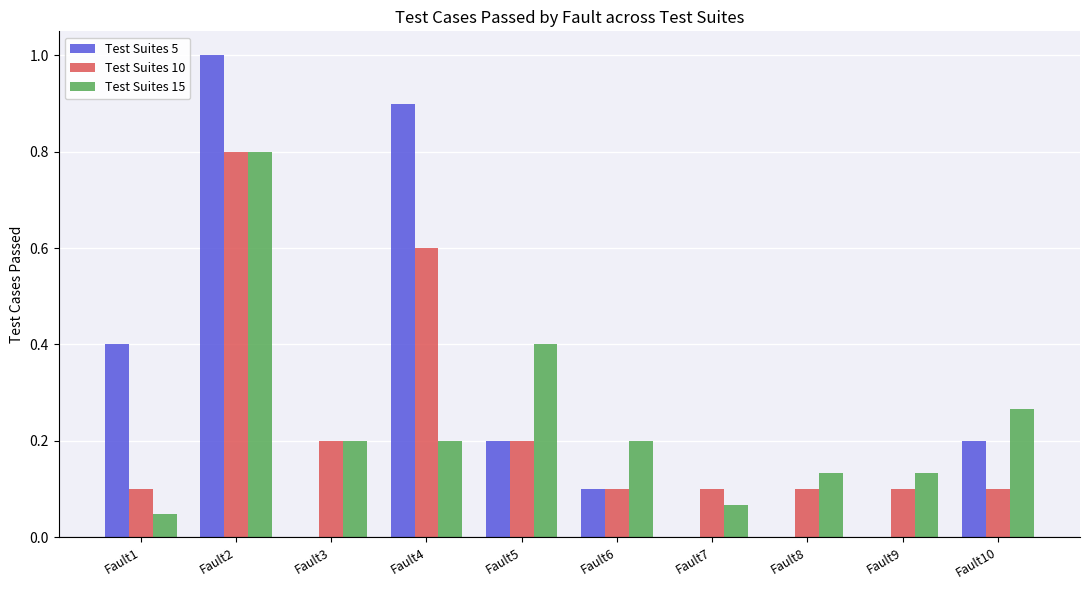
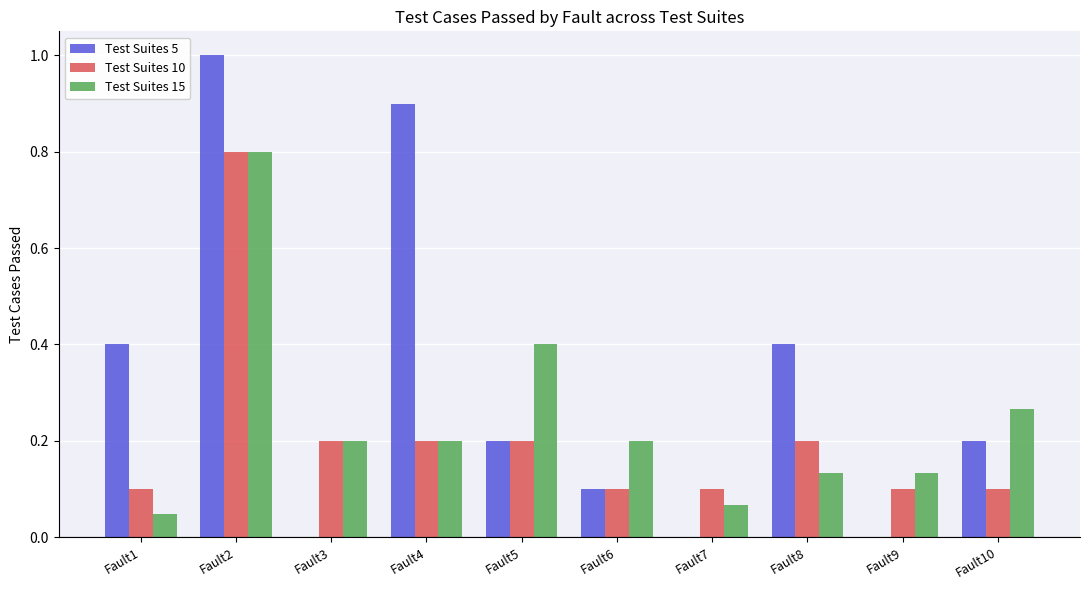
  {
    "Test Suites 5": {
      "Fault1": 0.4,
      "Fault2": 1.0,
      "Fault3": 0.0,
      "Fault4": 0.9,
      "Fault5": 0.2,
      "Fault6": 0.1,
      "Fault7": 0.0,
-     "Fault8": 0.0,
+     "Fault8": 0.4,
      "Fault9": 0.0,
      "Fault10": 0.2
    },
    "Test Suites 10": {
      "Fault1": 0.1,
      "Fault2": 0.8,
      "Fault3": 0.2,
-     "Fault4": 0.6,
+     "Fault4": 0.2,
      "Fault5": 0.2,
      "Fault6": 0.1,
      "Fault7": 0.1,
-     "Fault8": 0.1,
+     "Fault8": 0.2,
      "Fault9": 0.1,
      "Fault10": 0.1
    },
    "Test Suites 15": {
      "Fault1": 0.05,
      "Fault2": 0.8,
      "Fault3": 0.2,
      "Fault4": 0.2,
      "Fault5": 0.4,
      "Fault6": 0.2,
      "Fault7": 0.07,
      "Fault8": 0.13,
      "Fault9": 0.13,
      "Fault10": 0.27
    }
  }
